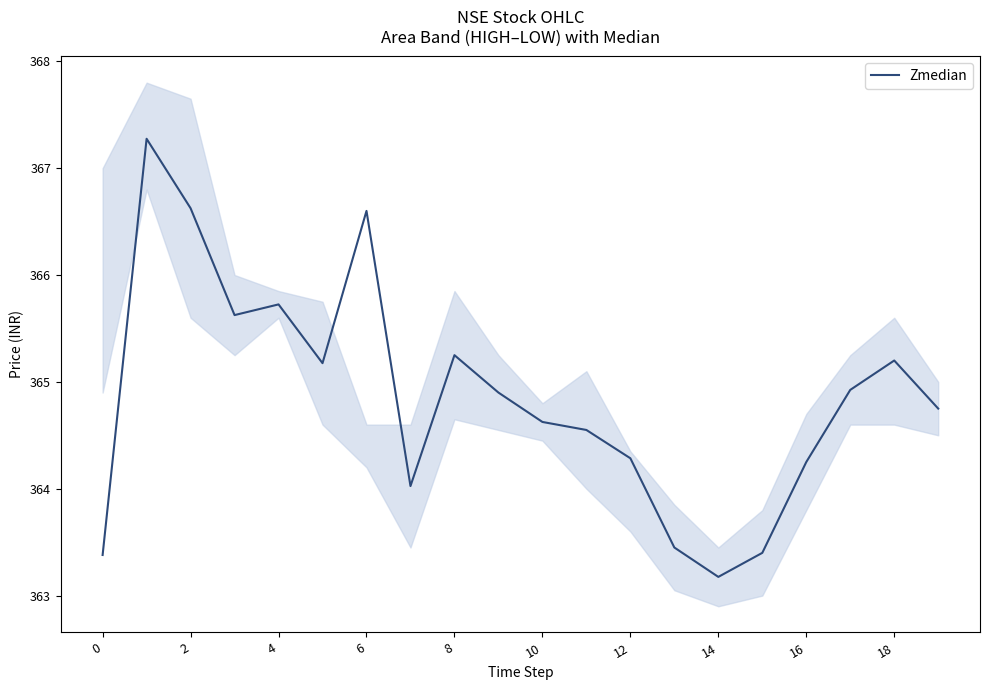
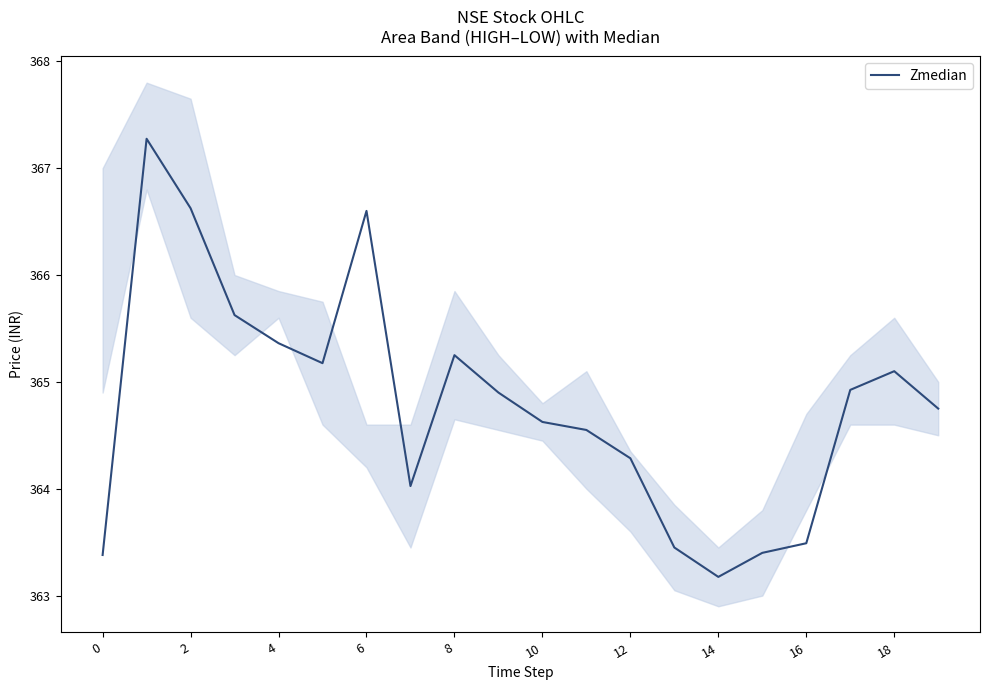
  {
    "Zmedian": {
      "0": 363.38,
      "2": 366.63,
-     "4": 365.73,
+     "4": 365.36,
      "6": 366.60,
      "8": 365.25,
      "10": 364.63,
      "12": 364.29,
      "14": 363.18,
-     "16": 364.25,
-     "18": 365.2
+     "16": 363.49,
+     "18": 365.1
    }
  }
